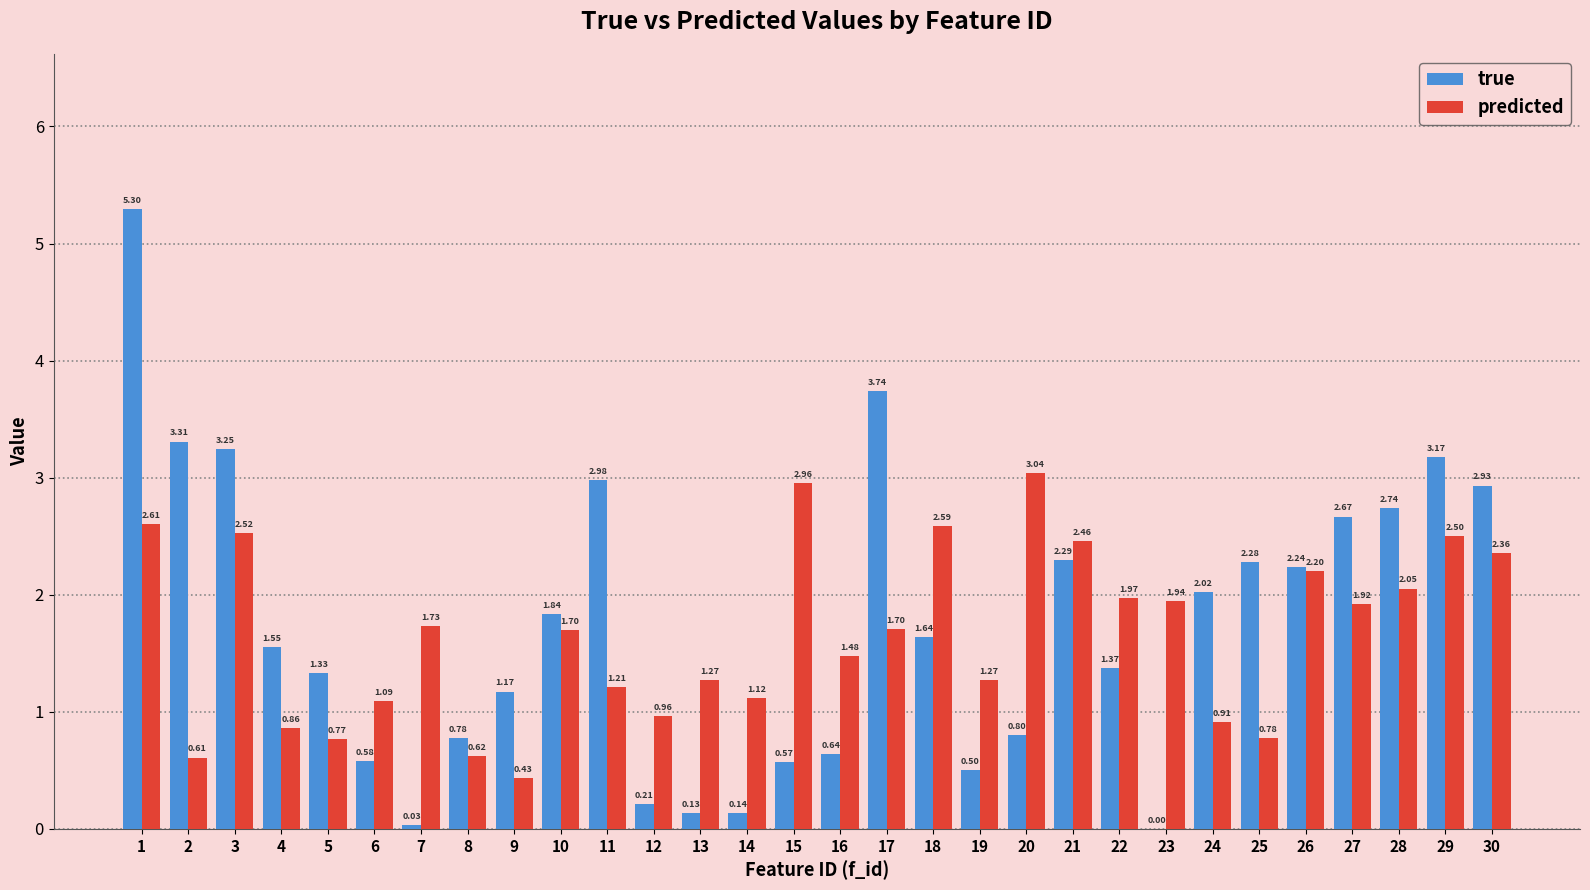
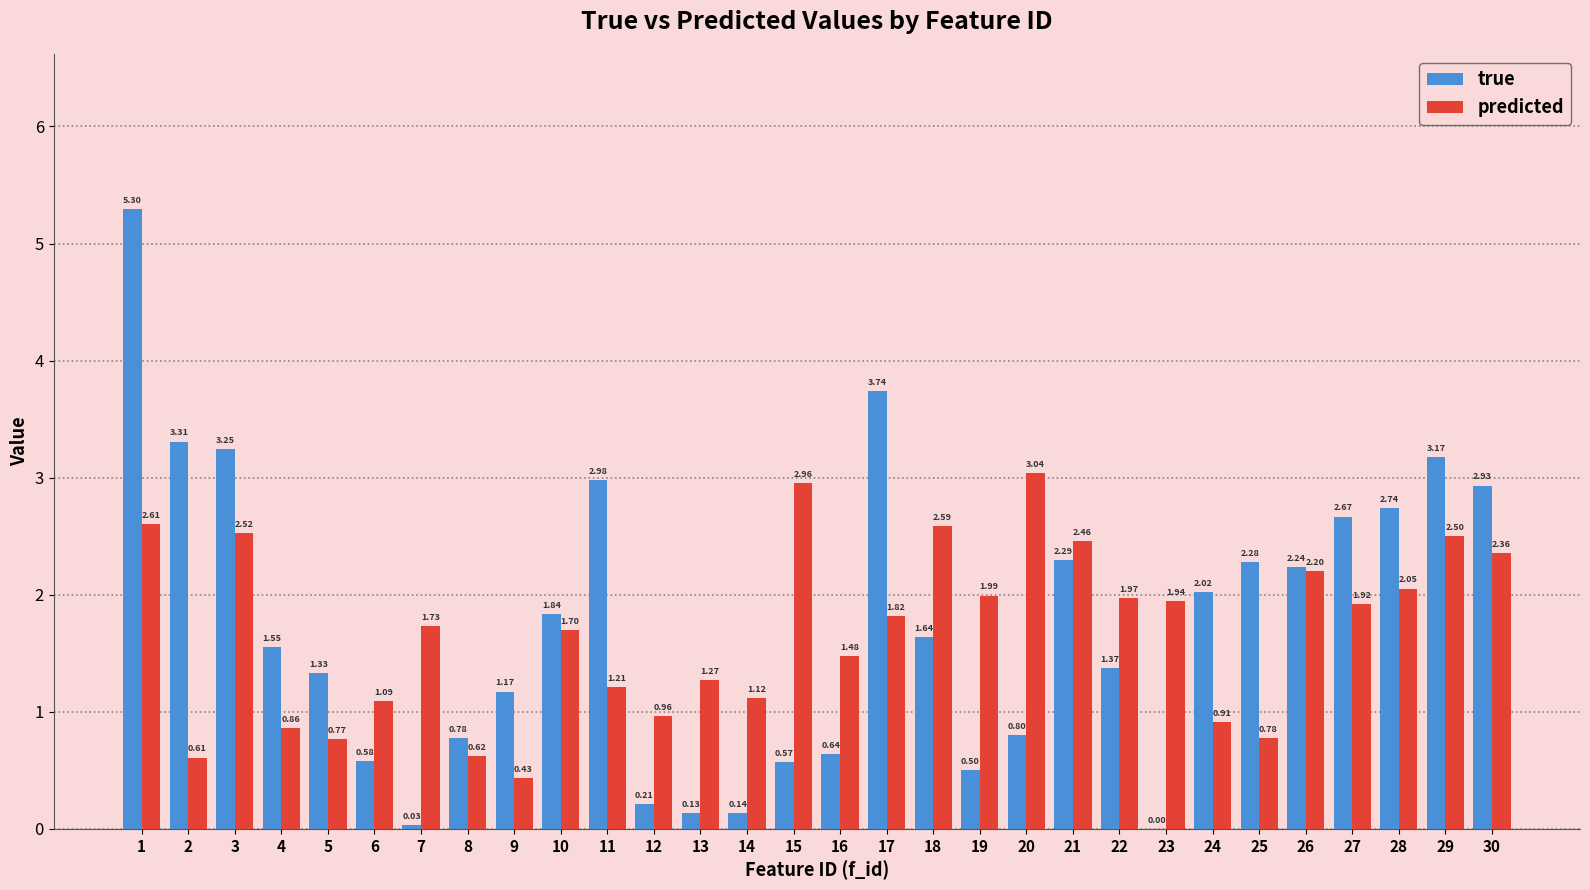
  {
    "true": {
      "1": 5.30,
      "2": 3.31,
      "3": 3.25,
      "4": 1.55,
      "5": 1.33,
      "6": 0.58,
      "7": 0.03,
      "8": 0.78,
      "9": 1.17,
      "10": 1.84,
      "11": 2.98,
      "12": 0.21,
      "13": 0.13,
      "14": 0.14,
      "15": 0.57,
      "16": 0.64,
      "17": 3.74,
      "18": 1.64,
      "19": 0.50,
      "20": 0.80,
      "21": 2.29,
      "22": 1.37,
      "23": 0.00,
      "24": 2.02,
      "25": 2.28,
      "26": 2.24,
      "27": 2.67,
      "28": 2.74,
      "29": 3.17,
      "30": 2.93
    },
    "predicted": {
      "1": 2.61,
      "2": 0.61,
      "3": 2.52,
      "4": 0.86,
      "5": 0.77,
      "6": 1.09,
      "7": 1.73,
      "8": 0.62,
      "9": 0.43,
      "10": 1.70,
      "11": 1.21,
      "12": 0.96,
      "13": 1.27,
      "14": 1.12,
      "15": 2.96,
      "16": 1.48,
-     "17": 1.70,
+     "17": 1.82,
      "18": 2.59,
-     "19": 1.27,
+     "19": 1.99,
      "20": 3.04,
      "21": 2.46,
      "22": 1.97,
      "23": 1.94,
      "24": 0.91,
      "25": 0.78,
      "26": 2.20,
      "27": 1.92,
      "28": 2.05,
      "29": 2.50,
      "30": 2.36
    }
  }
